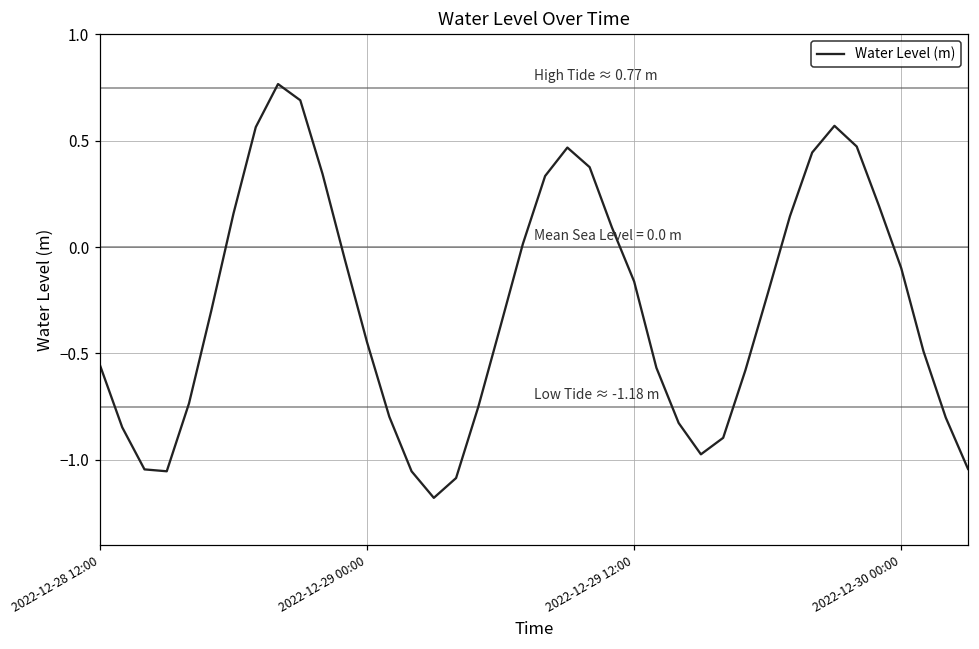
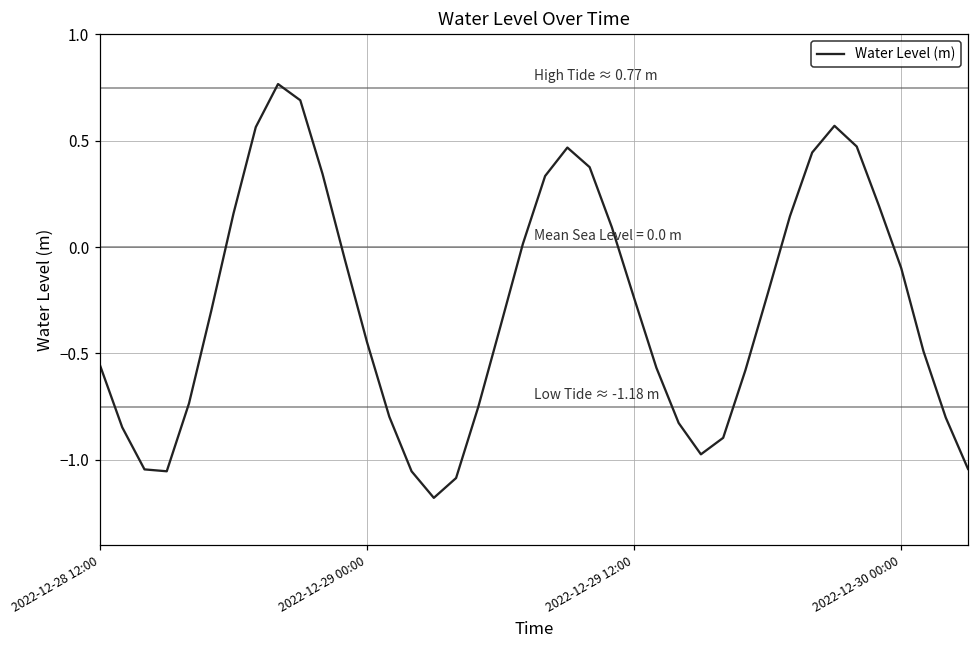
  {
    "2022-12-28 12:00": -0.56,
    "2022-12-29 00:00": -0.45,
-   "2022-12-29 12:00": -0.16,
+   "2022-12-29 12:00": -0.24,
    "2022-12-30 00:00": -0.10
  }
